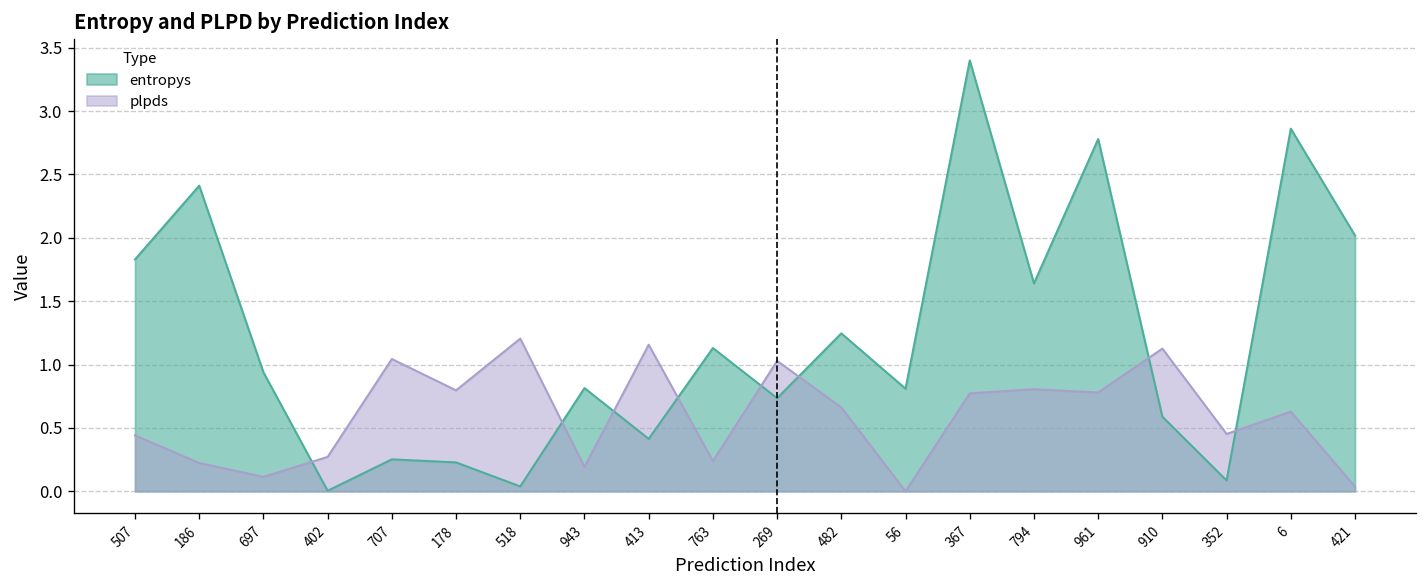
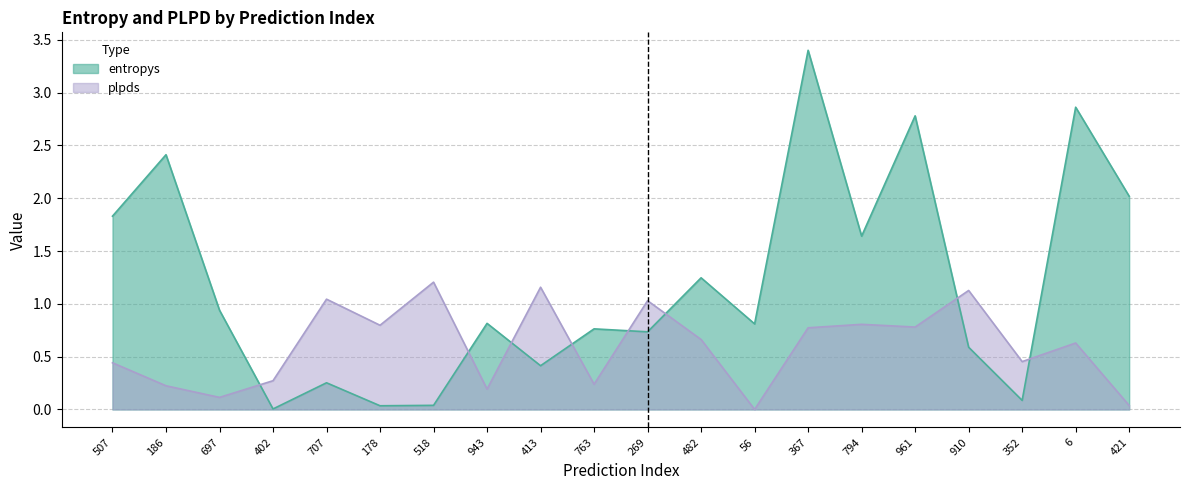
  {
    "entropys": {
      "507": 1.83,
      "186": 2.41,
      "697": 0.94,
      "402": 0.00,
      "707": 0.25,
-     "178": 0.23,
+     "178": 0.03,
      "518": 0.04,
      "943": 0.81,
      "413": 0.41,
-     "763": 1.13,
+     "763": 0.76,
      "269": 0.73,
      "482": 1.25,
      "56": 0.81,
      "367": 3.40,
      "794": 1.64,
      "961": 2.78,
      "910": 0.59,
      "352": 0.09,
      "6": 2.86,
      "421": 2.02
    },
    "plpds": {
      "507": 0.44,
      "186": 0.22,
      "697": 0.11,
      "402": 0.27,
      "707": 1.04,
      "178": 0.80,
      "518": 1.21,
      "943": 0.19,
      "413": 1.16,
      "763": 0.24,
      "269": 1.03,
      "482": 0.66,
      "56": 0.00,
      "367": 0.77,
      "794": 0.81,
      "961": 0.78,
      "910": 1.13,
      "352": 0.45,
      "6": 0.63,
      "421": 0.04
    }
  }
